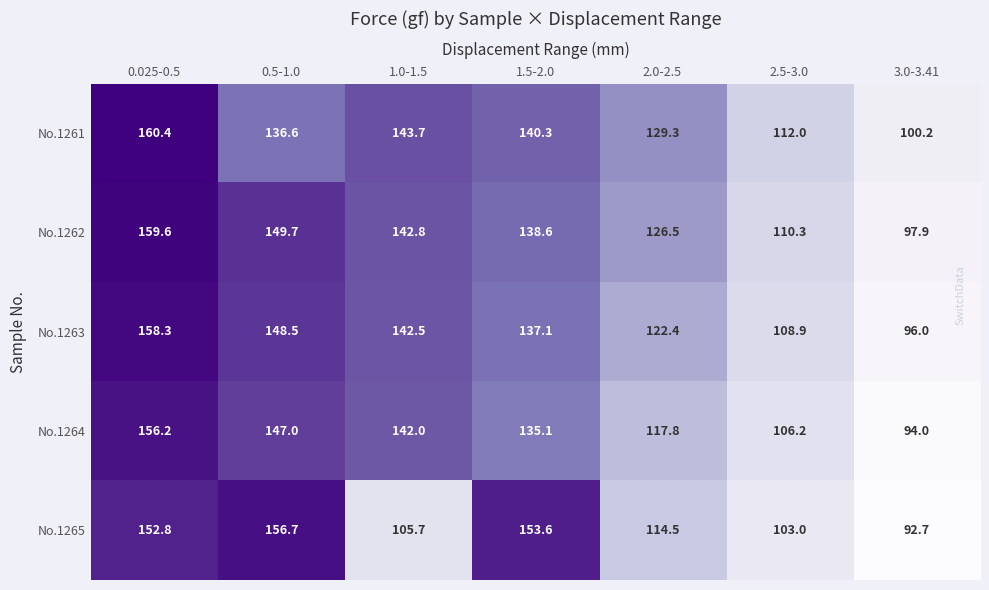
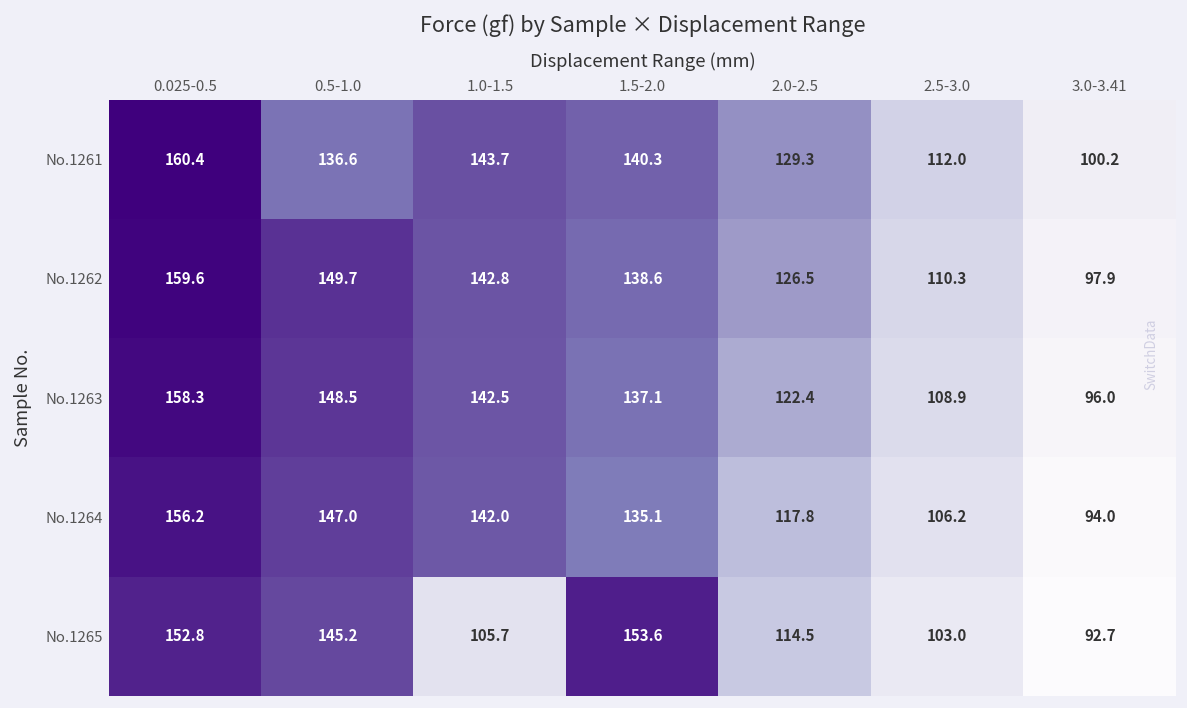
  {
    "No.1261": {
      "0.025-0.5": 160.4,
      "0.5-1.0": 136.6,
      "1.0-1.5": 143.7,
      "1.5-2.0": 140.3,
      "2.0-2.5": 129.3,
      "2.5-3.0": 112.0,
      "3.0-3.41": 100.2
    },
    "No.1262": {
      "0.025-0.5": 159.6,
      "0.5-1.0": 149.7,
      "1.0-1.5": 142.8,
      "1.5-2.0": 138.6,
      "2.0-2.5": 126.5,
      "2.5-3.0": 110.3,
      "3.0-3.41": 97.9
    },
    "No.1263": {
      "0.025-0.5": 158.3,
      "0.5-1.0": 148.5,
      "1.0-1.5": 142.5,
      "1.5-2.0": 137.1,
      "2.0-2.5": 122.4,
      "2.5-3.0": 108.9,
      "3.0-3.41": 96.0
    },
    "No.1264": {
      "0.025-0.5": 156.2,
      "0.5-1.0": 147.0,
      "1.0-1.5": 142.0,
      "1.5-2.0": 135.1,
      "2.0-2.5": 117.8,
      "2.5-3.0": 106.2,
      "3.0-3.41": 94.0
    },
    "No.1265": {
      "0.025-0.5": 152.8,
-     "0.5-1.0": 156.7,
+     "0.5-1.0": 145.2,
      "1.0-1.5": 105.7,
      "1.5-2.0": 153.6,
      "2.0-2.5": 114.5,
      "2.5-3.0": 103.0,
      "3.0-3.41": 92.7
    }
  }
